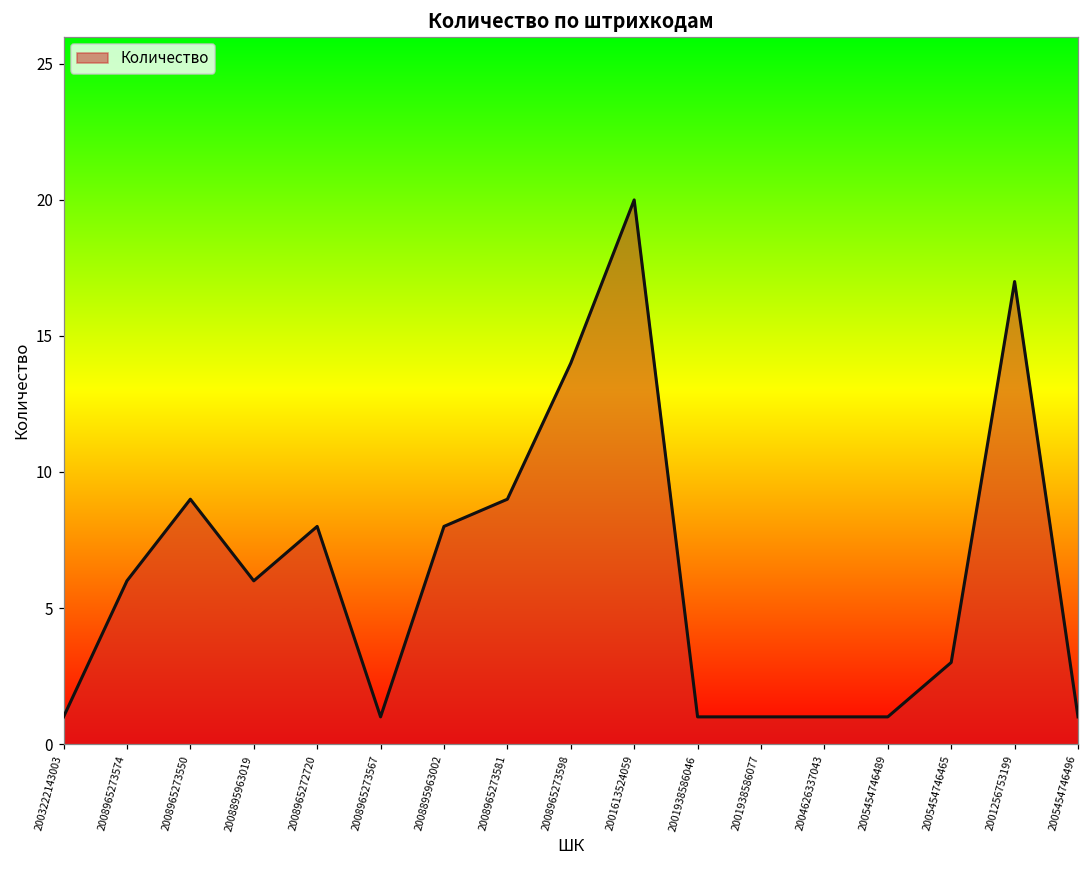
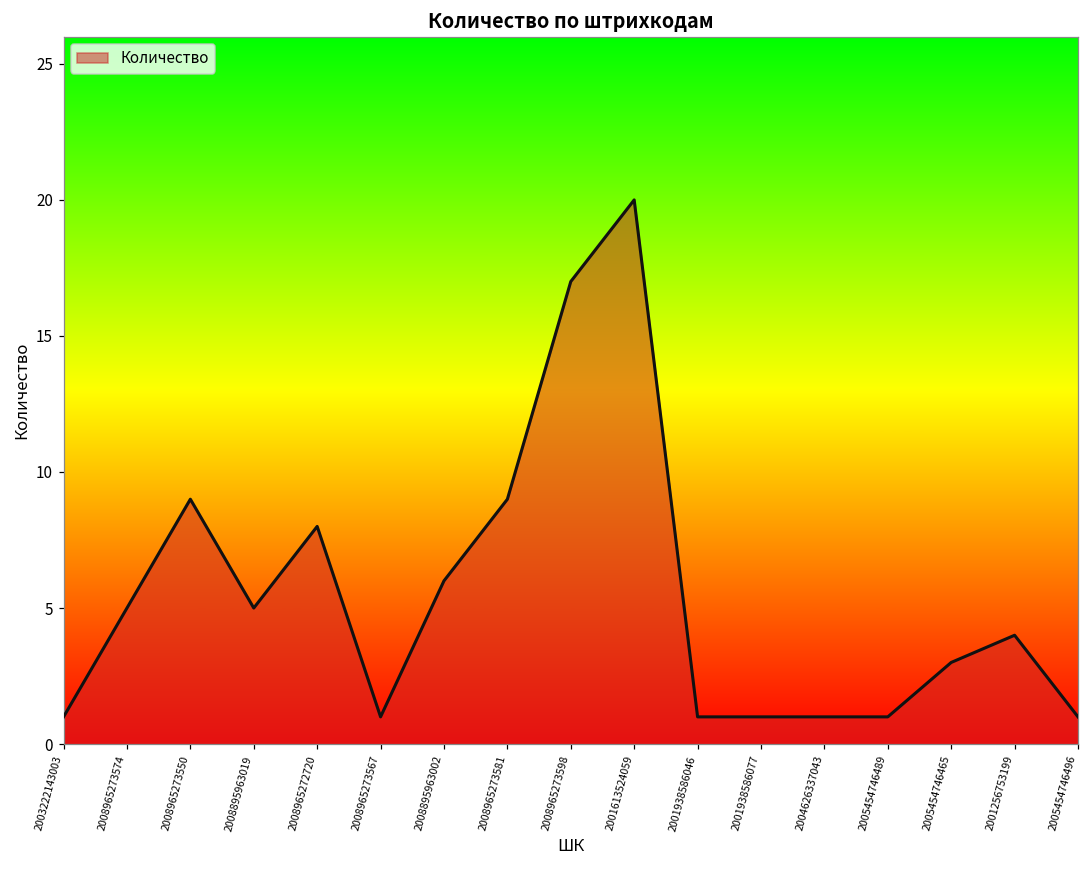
  {
    "2003222143003": 1,
-   "2008965273574": 6,
+   "2008965273574": 5,
    "2008965273550": 9,
-   "2008895963019": 6,
+   "2008895963019": 5,
    "2008965272720": 8,
    "2008965273567": 1,
-   "2008895963002": 8,
+   "2008895963002": 6,
    "2008965273581": 9,
-   "2008965273598": 14,
+   "2008965273598": 17,
    "2001613524059": 20,
    "2001938586046": 1,
    "2001938586077": 1,
    "2004626337043": 1,
    "2005454746489": 1,
    "2005454746465": 3,
-   "2001256753199": 17,
+   "2001256753199": 4,
    "2005454746496": 1
  }
